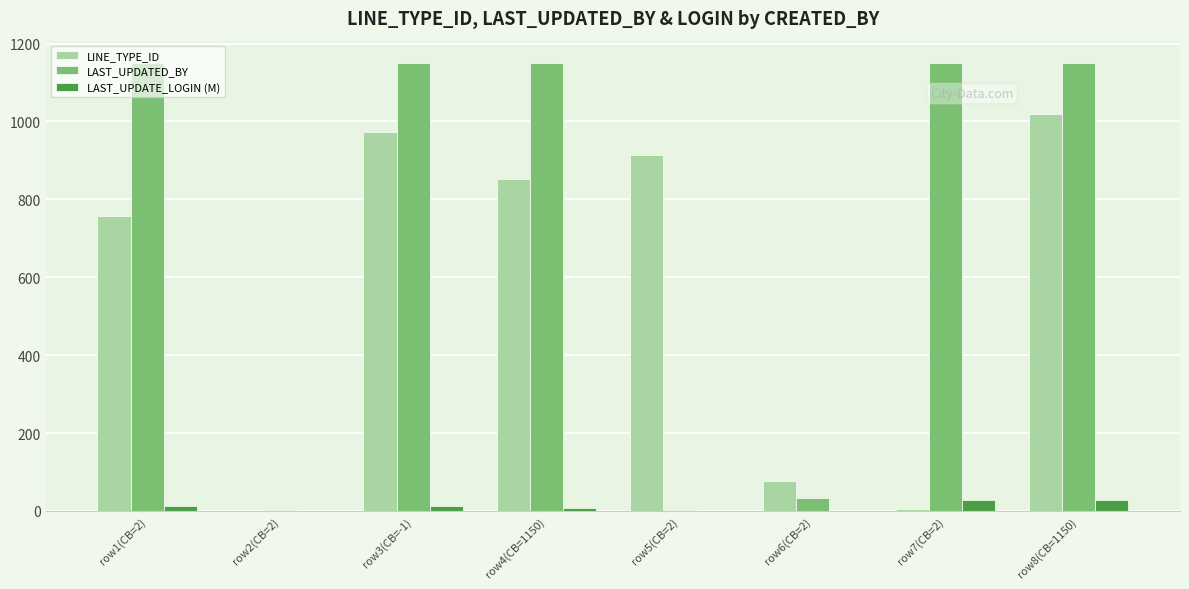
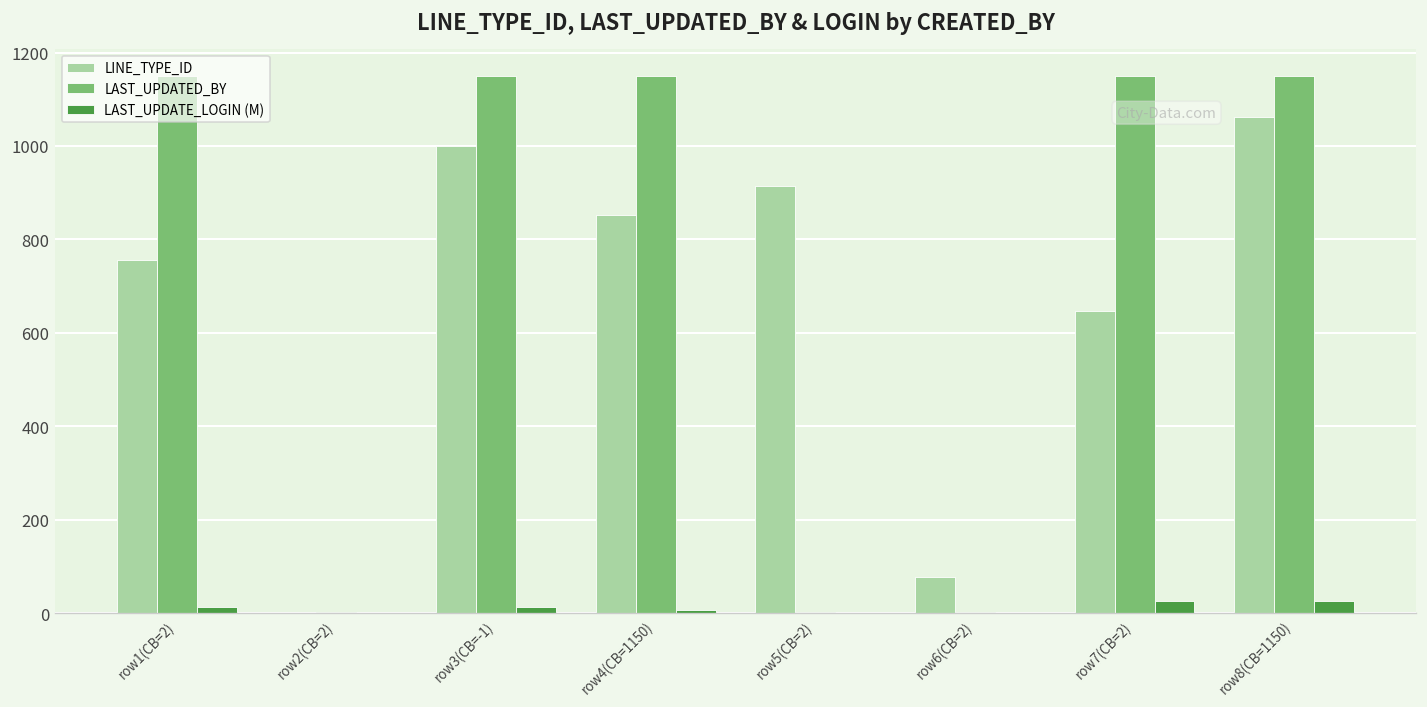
  {
    "LINE_TYPE_ID": {
      "row1(CB=2)": 760,
-     "row3(CB=-1)": 970,
+     "row3(CB=-1)": 1000,
      "row4(CB=1150)": 850,
      "row5(CB=2)": 910,
      "row6(CB=2)": 80,
-     "row7(CB=2)": 10,
-     "row8(CB=1150)": 1020
+     "row7(CB=2)": 650,
+     "row8(CB=1150)": 1060
    },
    "LAST_UPDATED_BY": {
      "row3(CB=-1)": 1150,
      "row4(CB=1150)": 1150,
-     "row6(CB=2)": 30,
+     "row6(CB=2)": 0,
      "row7(CB=2)": 1150,
      "row8(CB=1150)": 1150
    },
    "LAST_UPDATE_LOGIN (M)": {
      "row1(CB=2)": 10,
      "row2(CB=2)": 0,
      "row3(CB=-1)": 10,
      "row4(CB=1150)": 10,
      "row5(CB=2)": 0,
      "row6(CB=2)": 0,
      "row7(CB=2)": 30,
      "row8(CB=1150)": 30
    }
  }
